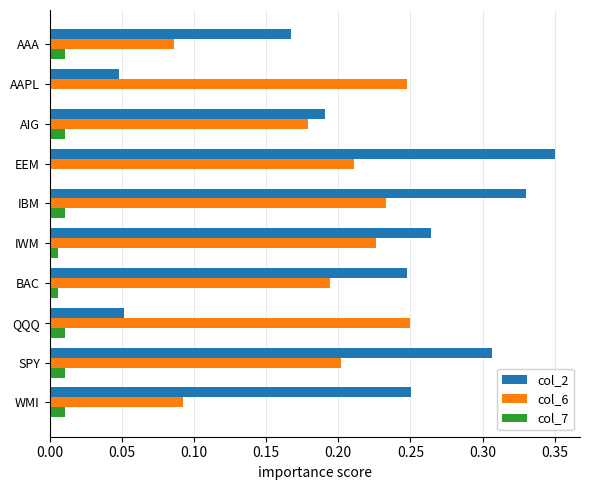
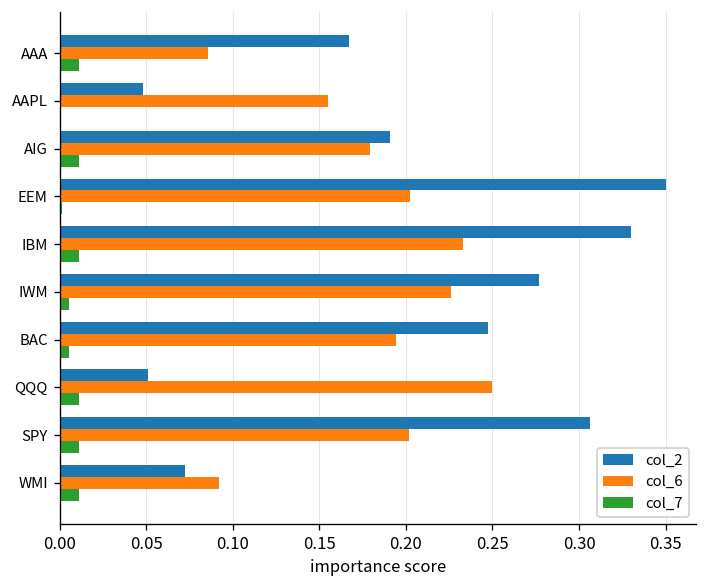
  {
    "col_2": {
      "AAA": 0.167,
      "AAPL": 0.048,
      "AIG": 0.191,
      "EEM": 0.350,
      "IBM": 0.330,
-     "IWM": 0.264,
+     "IWM": 0.277,
      "BAC": 0.247,
      "QQQ": 0.051,
      "SPY": 0.306,
-     "WMI": 0.250
+     "WMI": 0.072
    },
    "col_6": {
      "AAA": 0.086,
-     "AAPL": 0.247,
+     "AAPL": 0.155,
      "AIG": 0.179,
-     "EEM": 0.211,
+     "EEM": 0.202,
      "IBM": 0.233,
      "IWM": 0.226,
      "BAC": 0.194,
      "QQQ": 0.250,
      "SPY": 0.202,
      "WMI": 0.092
    },
    "col_7": {
      "AAA": 0.011,
      "AIG": 0.011,
      "IBM": 0.011,
      "IWM": 0.006,
      "BAC": 0.006,
      "QQQ": 0.011,
      "SPY": 0.011,
      "WMI": 0.011
    }
  }
